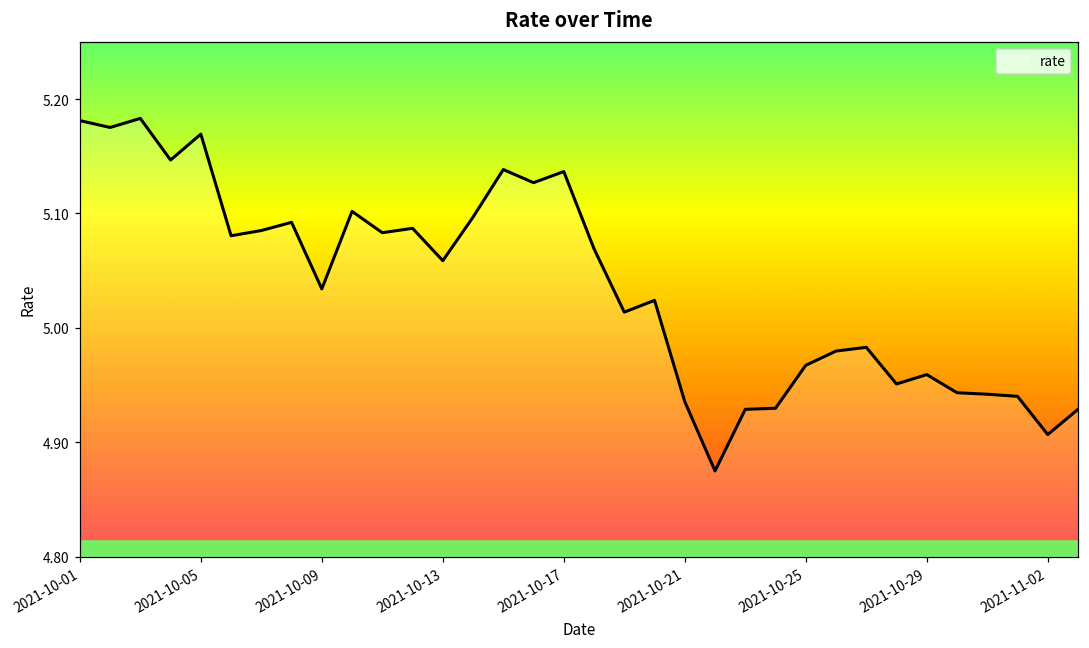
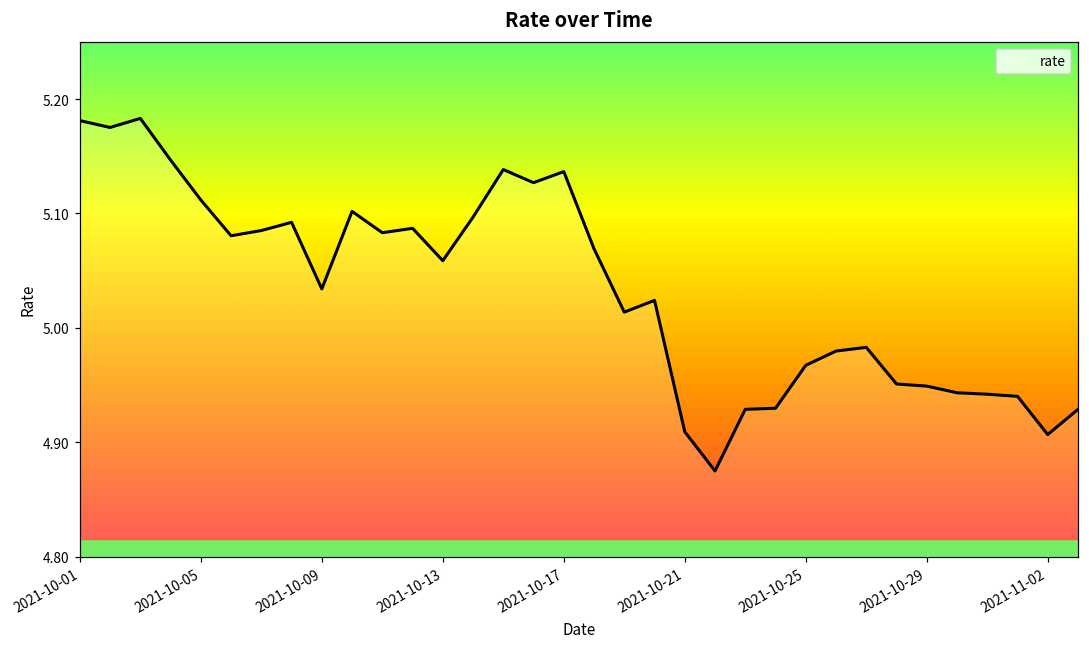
  {
    "2021-10-01": 5.181,
-   "2021-10-05": 5.169,
+   "2021-10-05": 5.112,
    "2021-10-09": 5.034,
    "2021-10-13": 5.059,
    "2021-10-17": 5.137,
-   "2021-10-21": 4.936,
+   "2021-10-21": 4.909,
    "2021-10-25": 4.967,
-   "2021-10-29": 4.959,
+   "2021-10-29": 4.949,
    "2021-11-02": 4.907
  }
